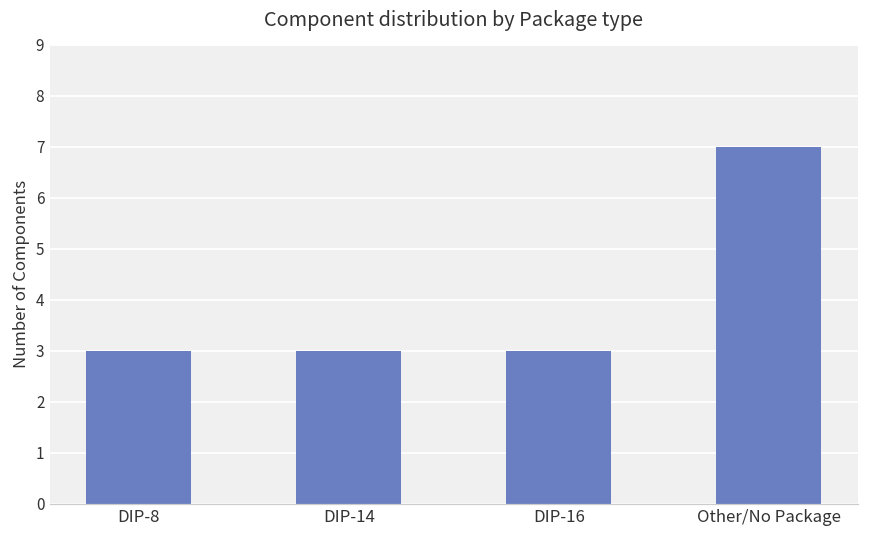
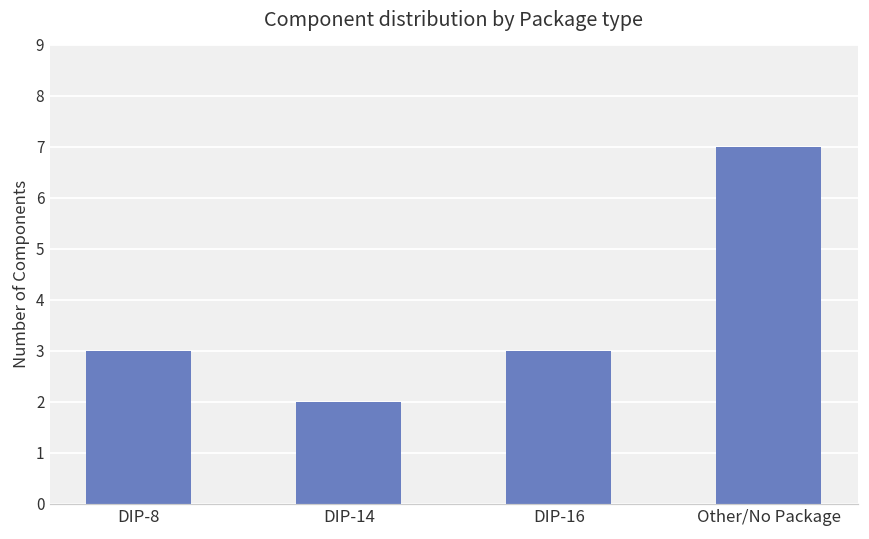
  {
    "DIP-8": 3,
-   "DIP-14": 3,
+   "DIP-14": 2,
    "DIP-16": 3,
    "Other/No Package": 7
  }
